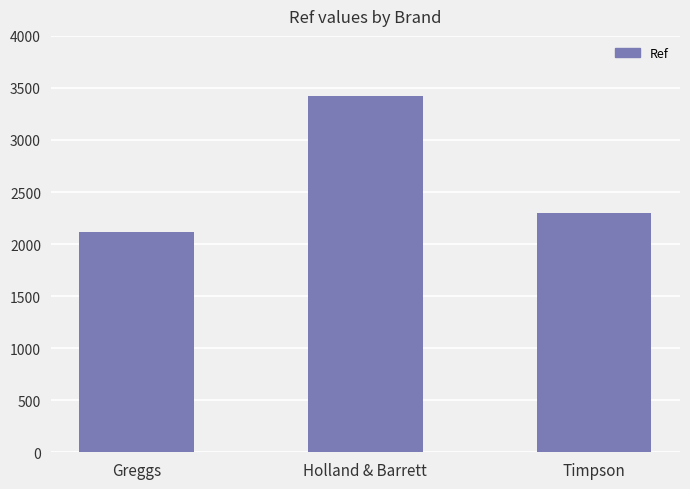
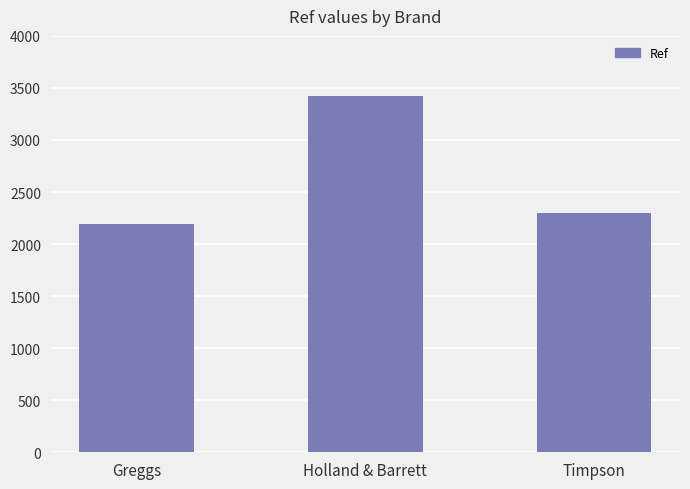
  {
-   "Greggs": 2120,
+   "Greggs": 2190,
    "Holland & Barrett": 3430,
    "Timpson": 2300
  }
